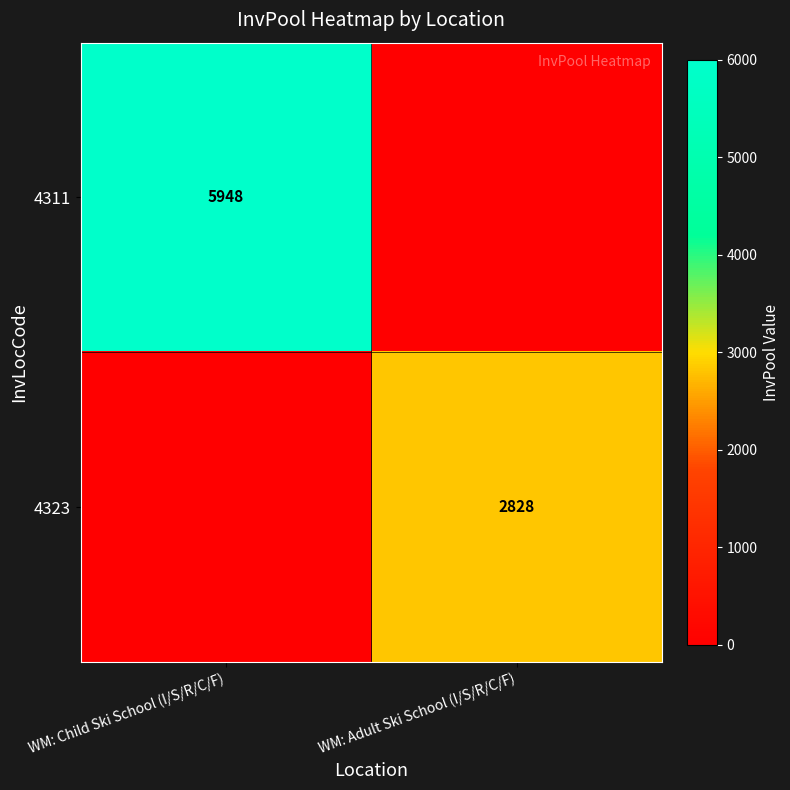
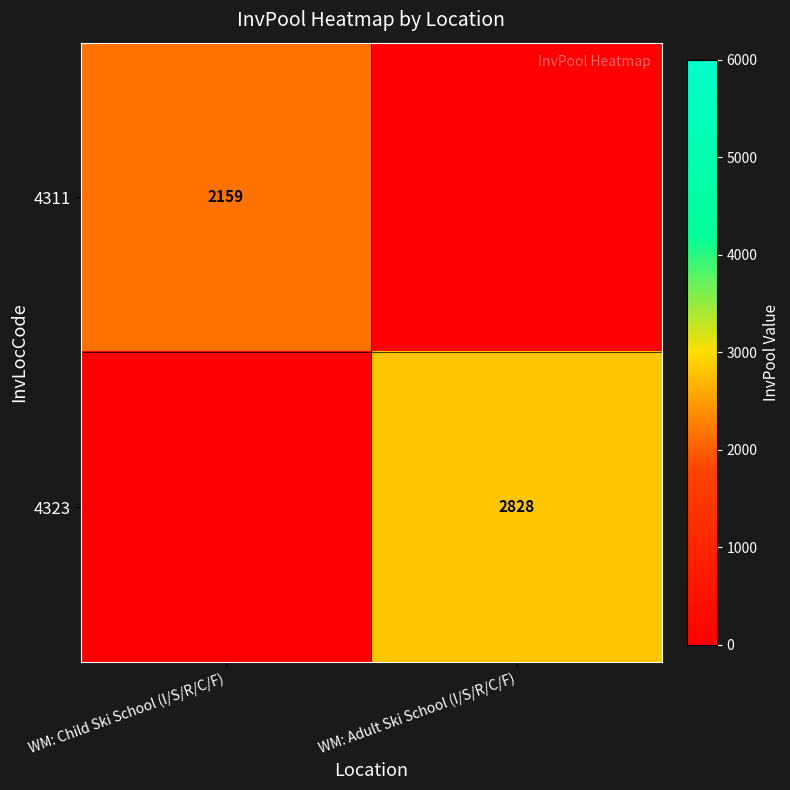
  {
    "4311": {
-     "WM: Child Ski School (I/S/R/C/F)": 5948
+     "WM: Child Ski School (I/S/R/C/F)": 2159
    },
    "4323": {
      "WM: Adult Ski School (I/S/R/C/F)": 2828
    }
  }
